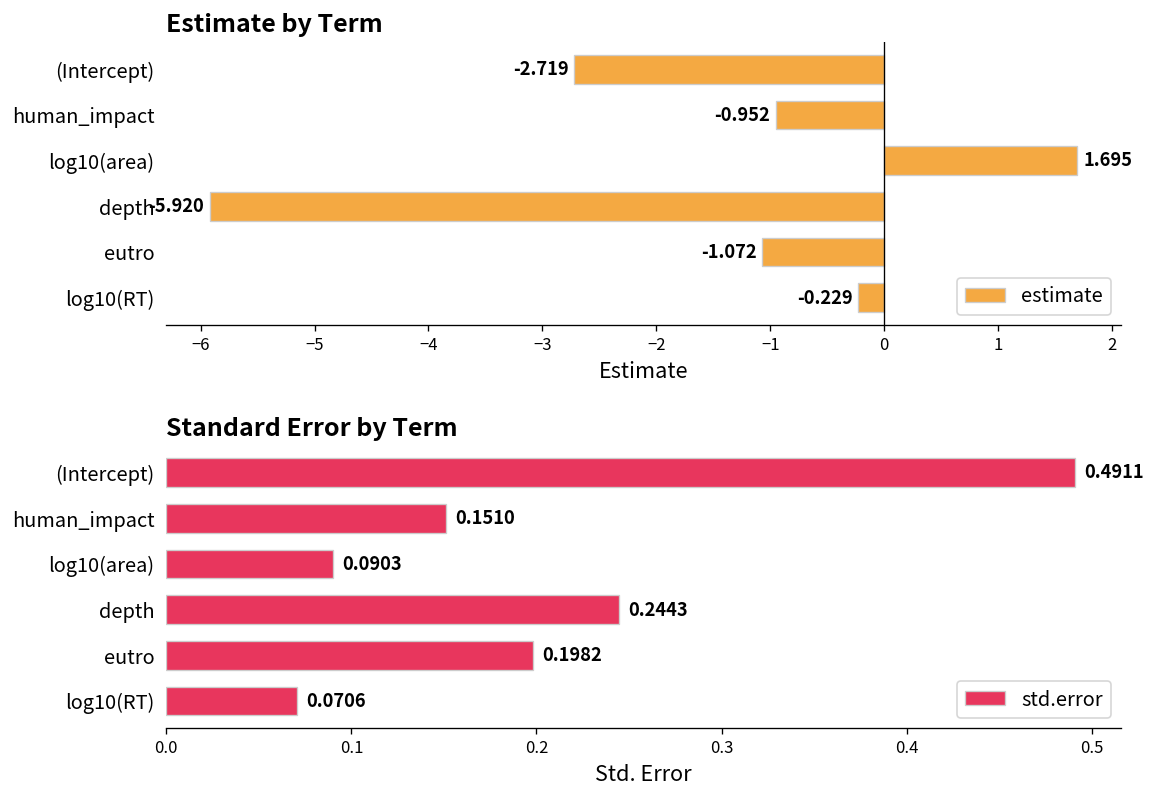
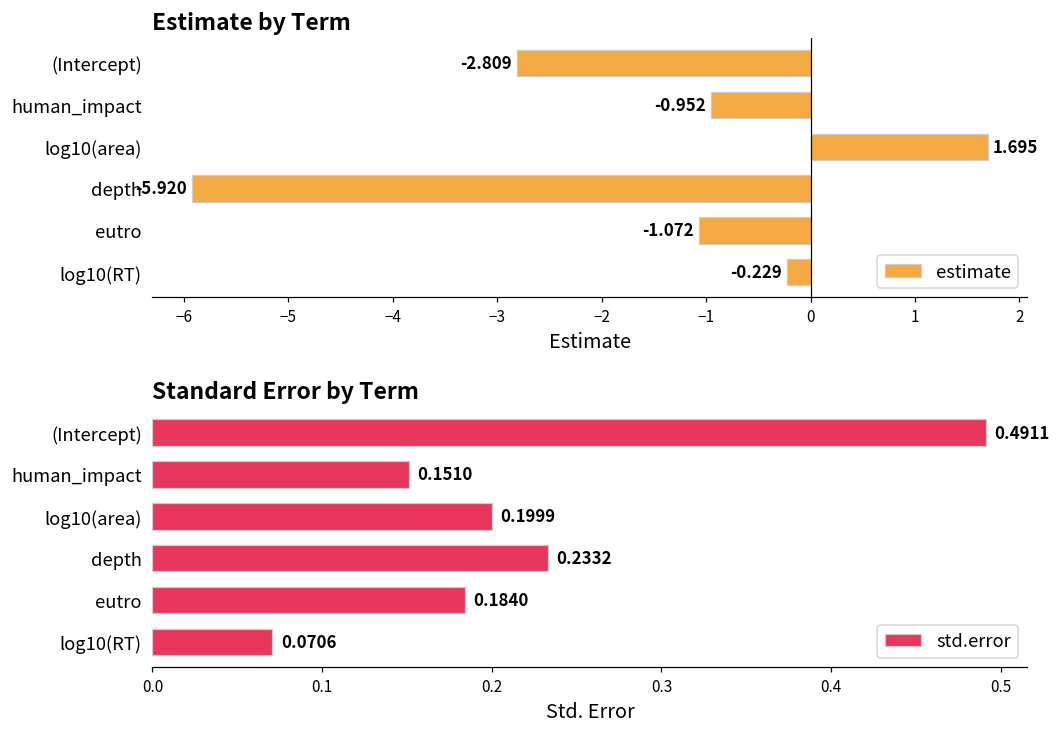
  {
    "Estimate by Term": {
-     "(Intercept)": -2.719,
+     "(Intercept)": -2.809,
      "human_impact": -0.952,
      "log10(area)": 1.695,
      "depth": -5.920,
      "eutro": -1.072,
      "log10(RT)": -0.229
    },
    "Standard Error by Term": {
      "(Intercept)": 0.4911,
      "human_impact": 0.1510,
-     "log10(area)": 0.0903,
-     "depth": 0.2443,
-     "eutro": 0.1982,
+     "log10(area)": 0.1999,
+     "depth": 0.2332,
+     "eutro": 0.1840,
      "log10(RT)": 0.0706
    }
  }
